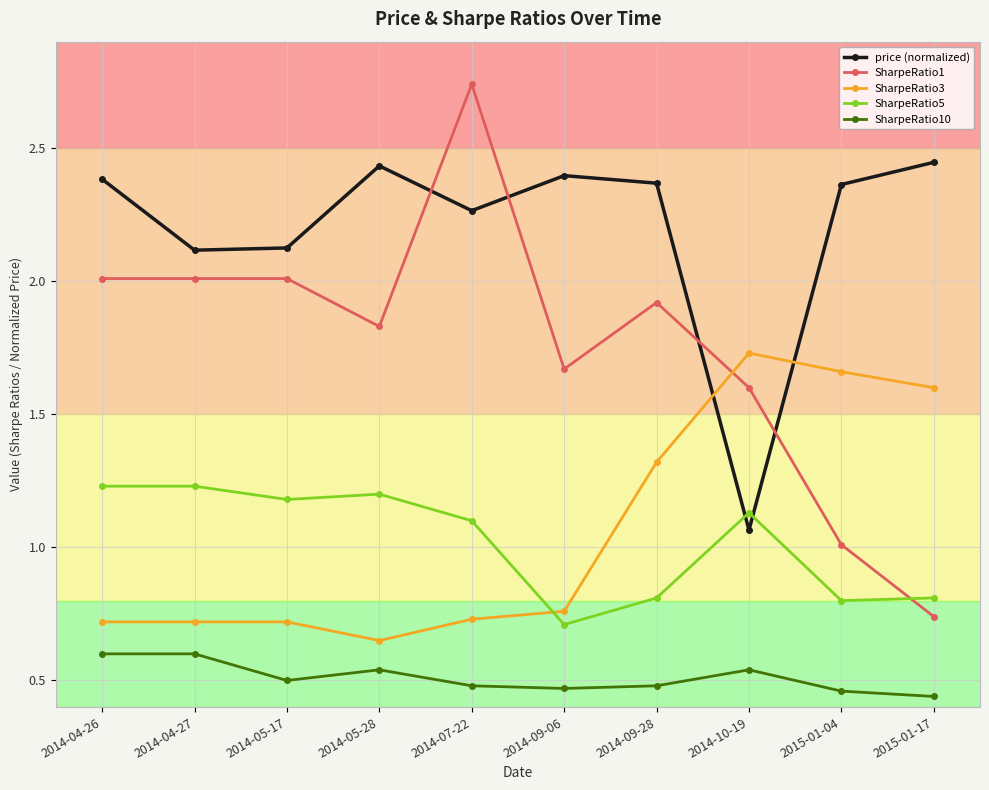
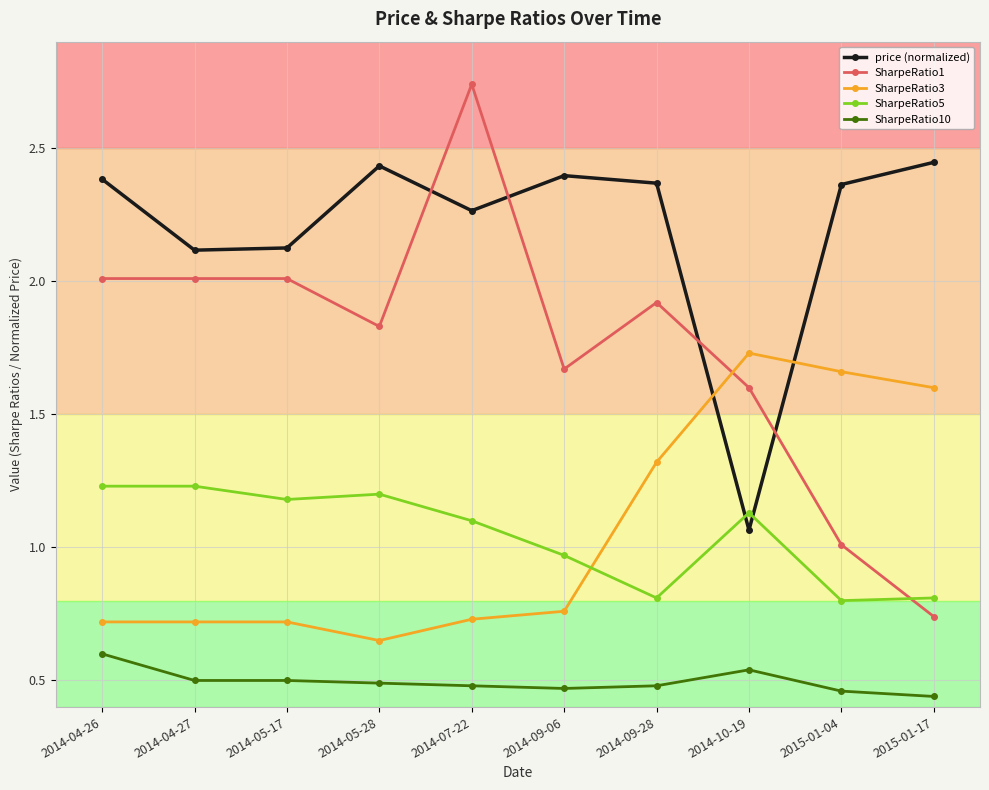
  {
    "price (normalized)": {
      "2014-04-26": 2.38,
      "2014-04-27": 2.12,
      "2014-05-17": 2.12,
      "2014-05-28": 2.43,
      "2014-07-22": 2.26,
      "2014-09-06": 2.40,
      "2014-09-28": 2.37,
      "2014-10-19": 1.06,
      "2015-01-04": 2.36,
      "2015-01-17": 2.45
    },
    "SharpeRatio5": {
      "2014-04-26": 1.23,
      "2014-04-27": 1.23,
      "2014-05-17": 1.18,
      "2014-05-28": 1.20,
      "2014-07-22": 1.10,
-     "2014-09-06": 0.71,
+     "2014-09-06": 0.97,
      "2014-09-28": 0.81,
      "2014-10-19": 1.13,
      "2015-01-04": 0.80,
      "2015-01-17": 0.81
    },
    "SharpeRatio10": {
      "2014-04-26": 0.60,
-     "2014-04-27": 0.6,
+     "2014-04-27": 0.5,
      "2014-05-17": 0.50,
-     "2014-05-28": 0.54,
+     "2014-05-28": 0.49,
      "2014-07-22": 0.48,
      "2014-09-06": 0.47,
      "2014-09-28": 0.48,
      "2014-10-19": 0.54,
      "2015-01-04": 0.46,
      "2015-01-17": 0.44
    }
  }
